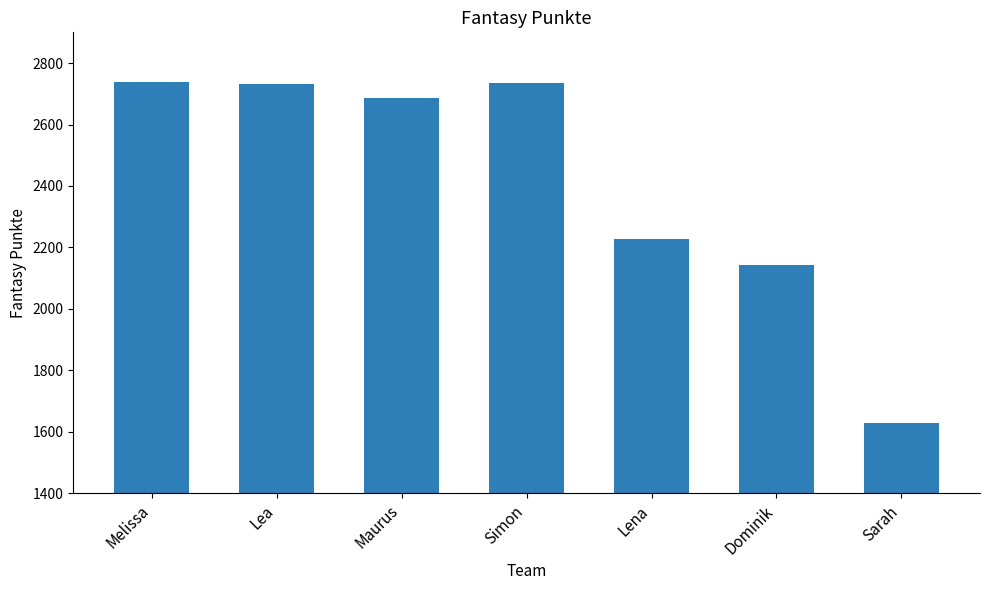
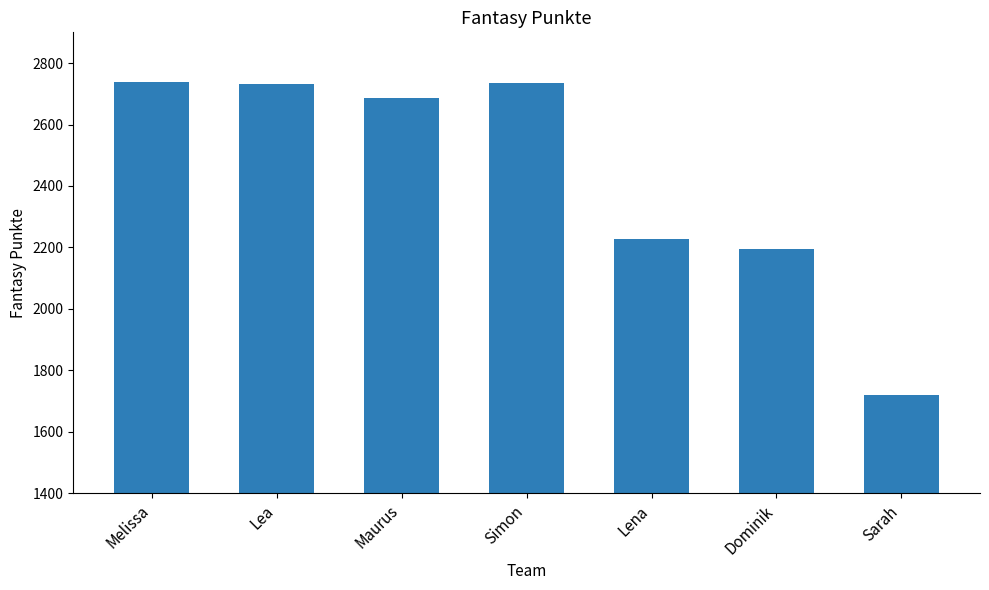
  {
    "Melissa": 2740,
    "Lea": 2730,
    "Maurus": 2690,
    "Simon": 2730,
    "Lena": 2230,
-   "Dominik": 2140,
-   "Sarah": 1630
+   "Dominik": 2200,
+   "Sarah": 1720
  }
